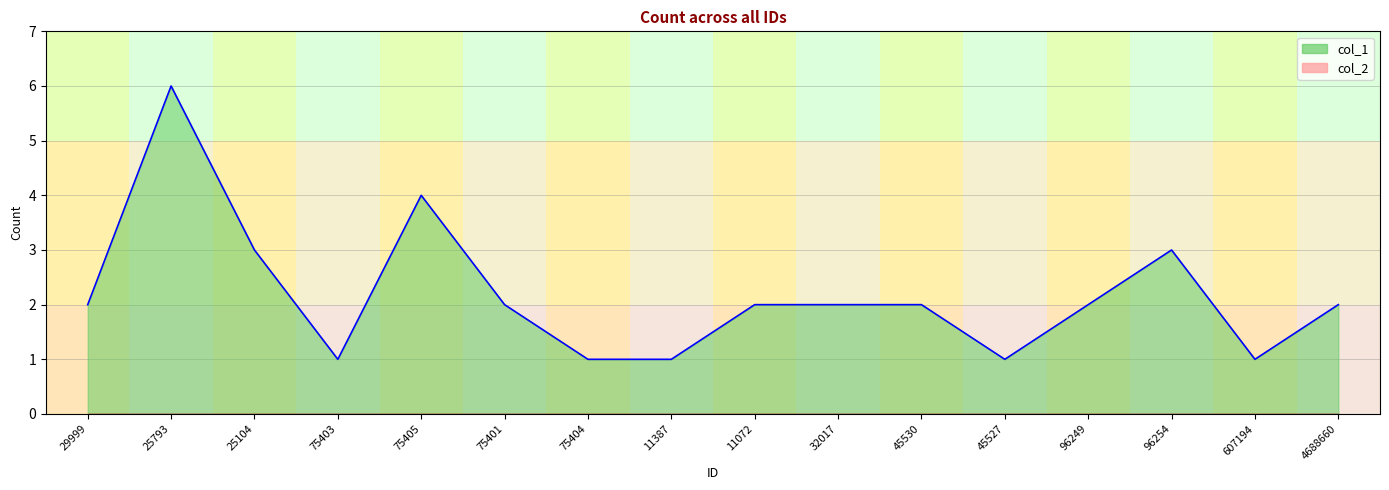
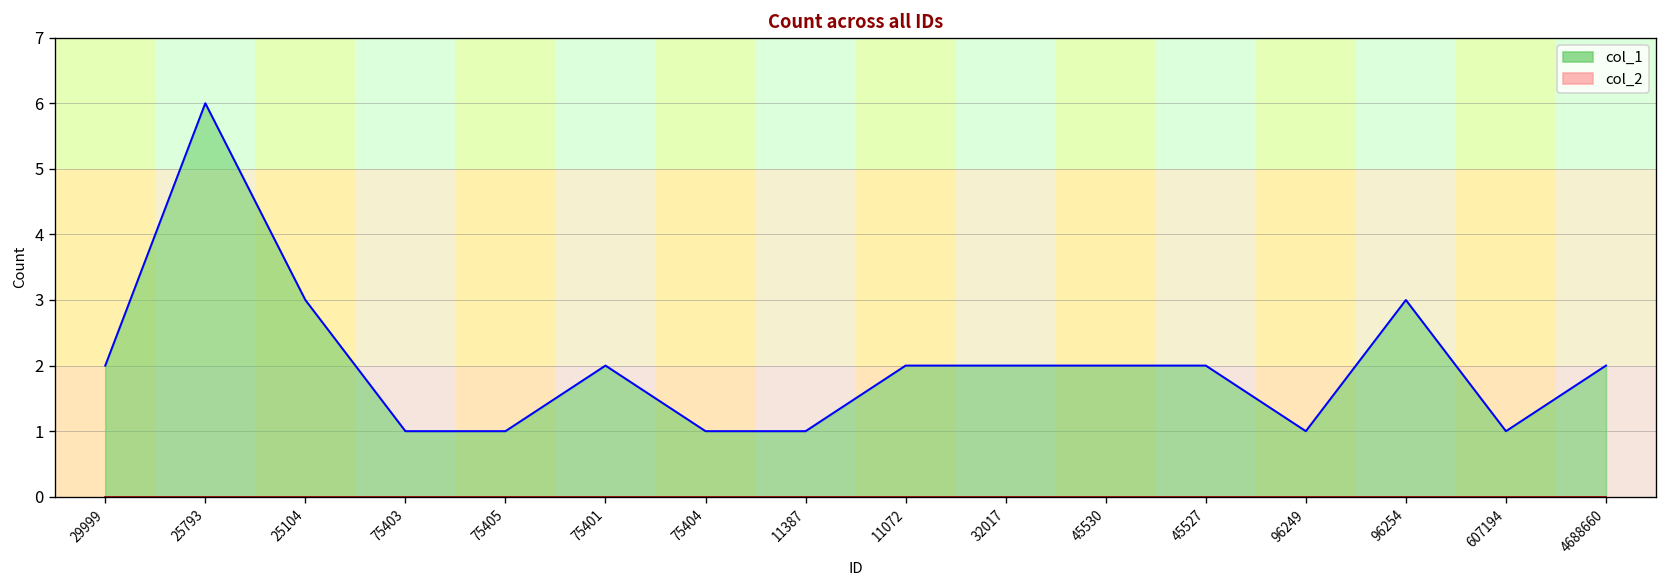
  {
    "col_1": {
      "29999": 2,
      "25793": 6,
      "25104": 3,
      "75403": 1,
-     "75405": 4,
+     "75405": 1,
      "75401": 2,
      "75404": 1,
      "11387": 1,
      "11072": 2,
      "32017": 2,
      "45530": 2,
-     "45527": 1,
-     "96249": 2,
+     "45527": 2,
+     "96249": 1,
      "96254": 3,
      "607194": 1,
      "4688660": 2
    },
    "col_2": {
      "29999": 0,
      "25793": 0,
      "25104": 0,
      "75403": 0,
      "75405": 0,
      "75401": 0,
      "75404": 0,
      "11387": 0,
      "11072": 0,
      "32017": 0,
      "45530": 0,
      "45527": 0,
      "96249": 0,
      "96254": 0,
      "607194": 0,
      "4688660": 0
    }
  }
